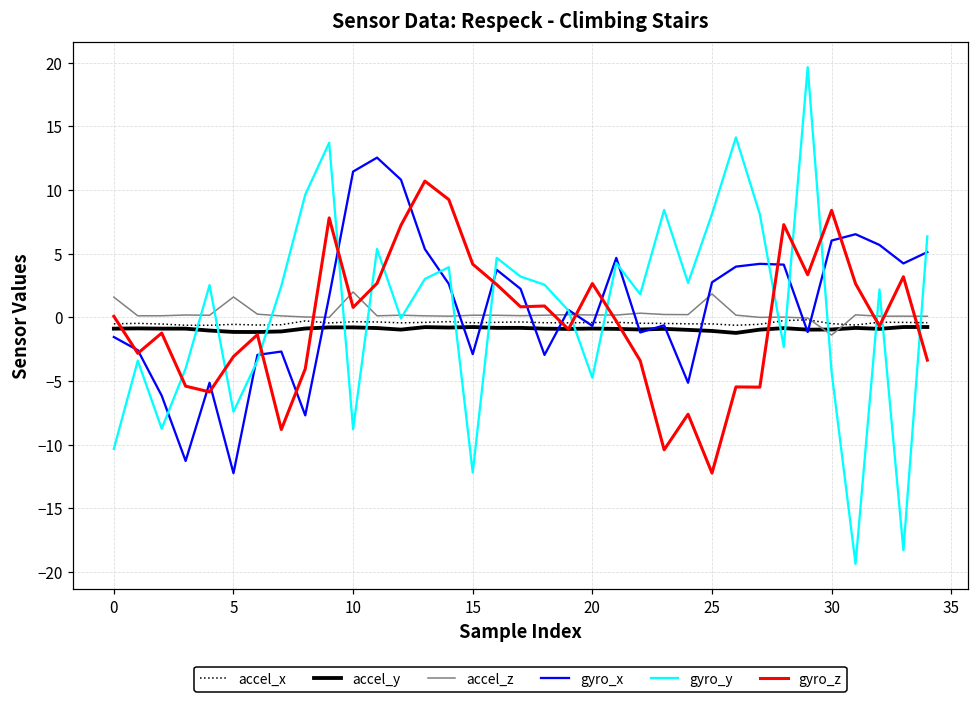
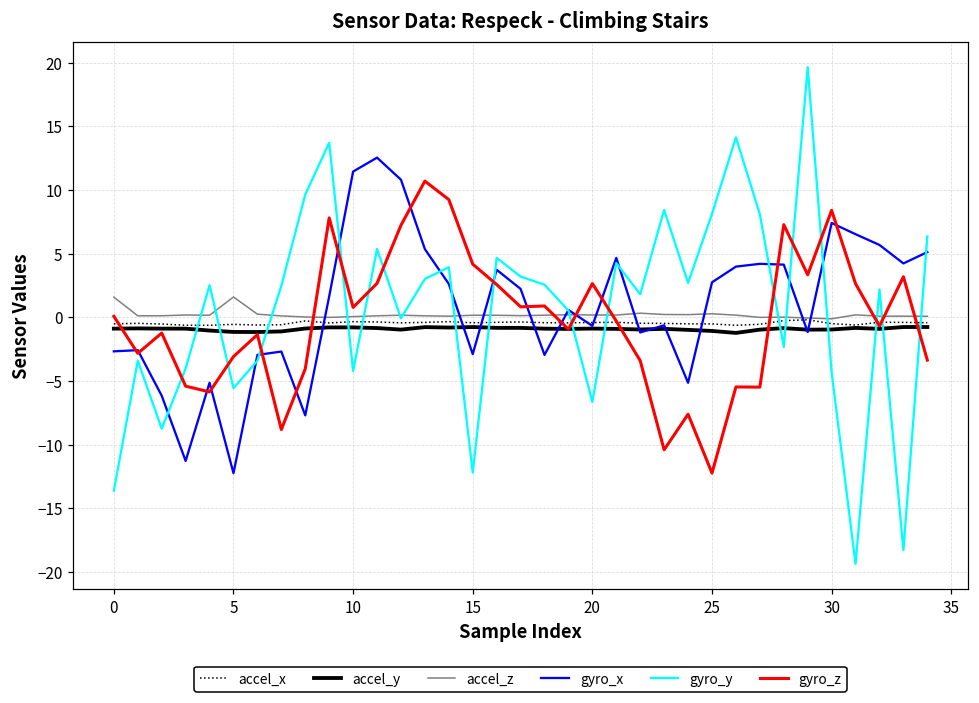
  {
    "accel_z": {
      "0": 1.6,
      "5": 1.6,
-     "10": 2.0,
+     "10": 0.1,
      "15": 0.2,
      "20": 0.2,
-     "25": 1.8,
-     "30": -1.4
+     "25": 0.3,
+     "30": -0.1
    },
    "gyro_x": {
-     "0": -1.5,
+     "0": -2.7,
      "5": -12.2,
      "10": 11.5,
      "15": -2.9,
      "25": 2.8,
-     "30": 6.0
+     "30": 7.4
    },
    "gyro_y": {
-     "0": -10.3,
-     "5": -7.4,
-     "10": -8.8,
+     "0": -13.6,
+     "5": -5.6,
+     "10": -4.2,
      "15": -12.2,
-     "20": -4.8,
+     "20": -6.7,
      "25": 8.1,
      "30": -4.3
    },
    "gyro_z": {
      "0": 0.1,
      "5": -3.1,
      "10": 0.8,
      "15": 4.2,
      "20": 2.7,
      "25": -12.2,
      "30": 8.4
    }
  }
